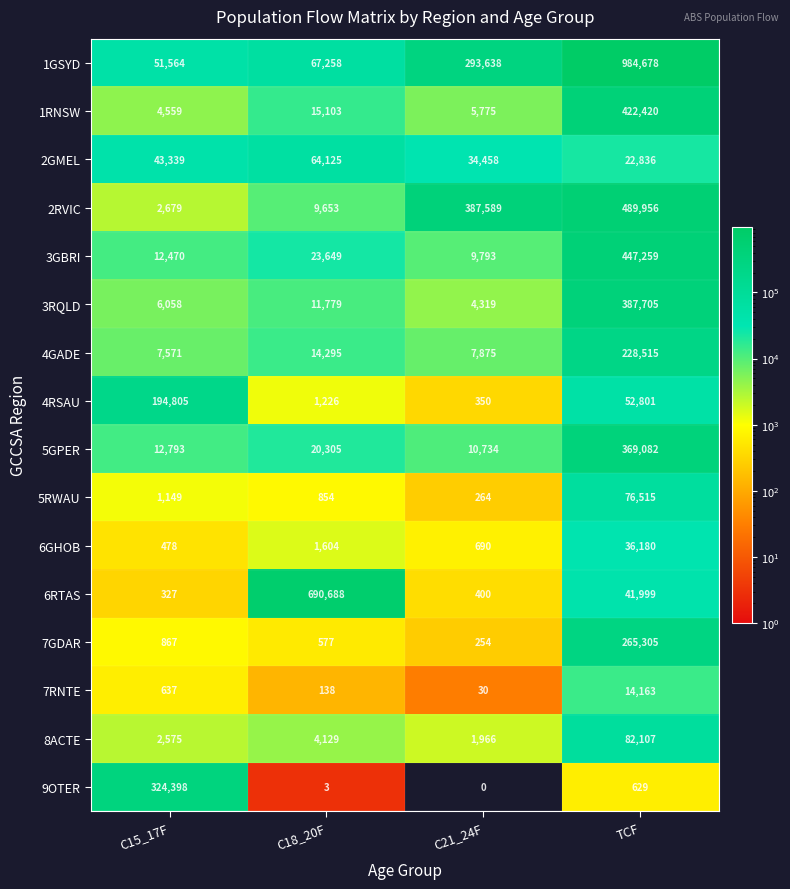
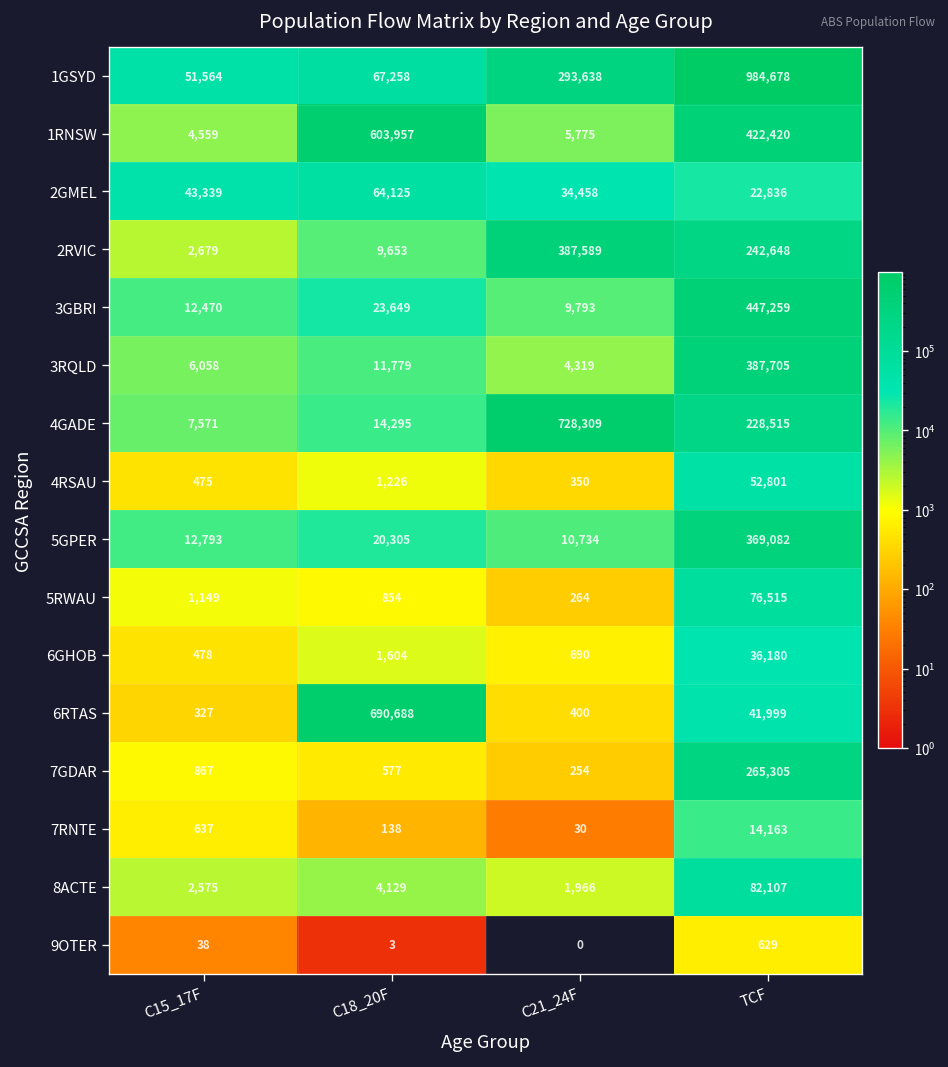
  {
    "1GSYD": {
      "C15_17F": "51,564",
      "C18_20F": "67,258",
      "C21_24F": "293,638",
      "TCF": "984,678"
    },
    "1RNSW": {
      "C15_17F": "4,559",
-     "C18_20F": "15,103",
+     "C18_20F": "603,957",
      "C21_24F": "5,775",
      "TCF": "422,420"
    },
    "2GMEL": {
      "C15_17F": "43,339",
      "C18_20F": "64,125",
      "C21_24F": "34,458",
      "TCF": "22,836"
    },
    "2RVIC": {
      "C15_17F": "2,679",
      "C18_20F": "9,653",
      "C21_24F": "387,589",
-     "TCF": "489,956"
+     "TCF": "242,648"
    },
    "3GBRI": {
      "C15_17F": "12,470",
      "C18_20F": "23,649",
      "C21_24F": "9,793",
      "TCF": "447,259"
    },
    "3RQLD": {
      "C15_17F": "6,058",
      "C18_20F": "11,779",
      "C21_24F": "4,319",
      "TCF": "387,705"
    },
    "4GADE": {
      "C15_17F": "7,571",
      "C18_20F": "14,295",
-     "C21_24F": "7,875",
+     "C21_24F": "728,309",
      "TCF": "228,515"
    },
    "4RSAU": {
-     "C15_17F": "194,805",
+     "C15_17F": "475",
      "C18_20F": "1,226",
      "C21_24F": "350",
      "TCF": "52,801"
    },
    "5GPER": {
      "C15_17F": "12,793",
      "C18_20F": "20,305",
      "C21_24F": "10,734",
      "TCF": "369,082"
    },
    "5RWAU": {
      "C15_17F": "1,149",
      "C18_20F": "854",
      "C21_24F": "264",
      "TCF": "76,515"
    },
    "6GHOB": {
      "C15_17F": "478",
      "C18_20F": "1,604",
      "C21_24F": "690",
      "TCF": "36,180"
    },
    "6RTAS": {
      "C15_17F": "327",
      "C18_20F": "690,688",
      "C21_24F": "400",
      "TCF": "41,999"
    },
    "7GDAR": {
      "C15_17F": "867",
      "C18_20F": "577",
      "C21_24F": "254",
      "TCF": "265,305"
    },
    "7RNTE": {
      "C15_17F": "637",
      "C18_20F": "138",
      "C21_24F": "30",
      "TCF": "14,163"
    },
    "8ACTE": {
      "C15_17F": "2,575",
      "C18_20F": "4,129",
      "C21_24F": "1,966",
      "TCF": "82,107"
    },
    "9OTER": {
-     "C15_17F": "324,398",
+     "C15_17F": "38",
      "C18_20F": "3",
      "C21_24F": "0",
      "TCF": "629"
    }
  }
